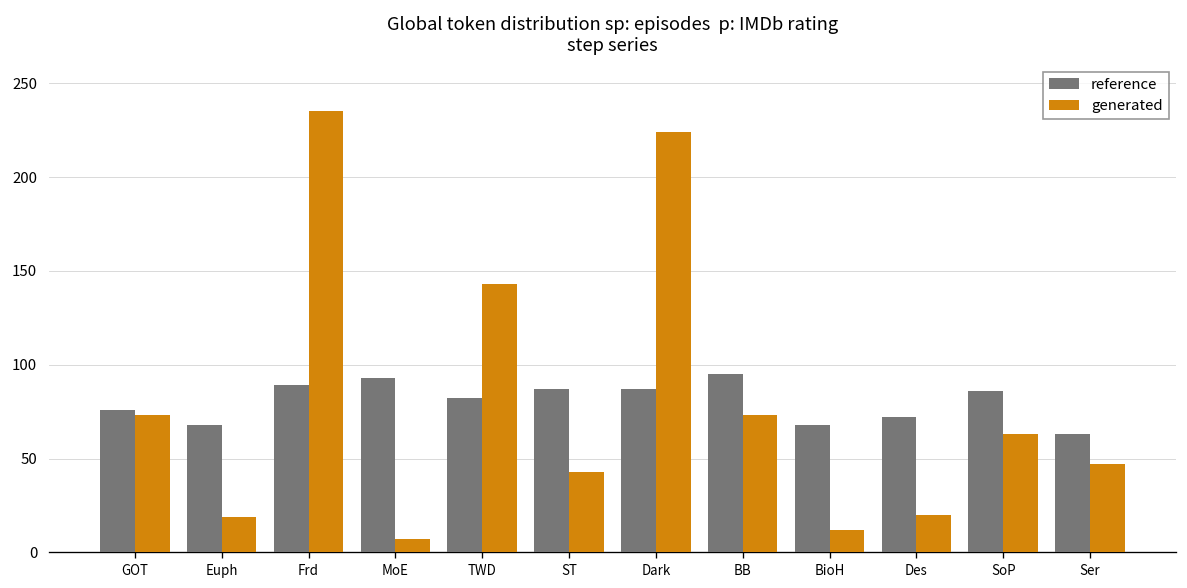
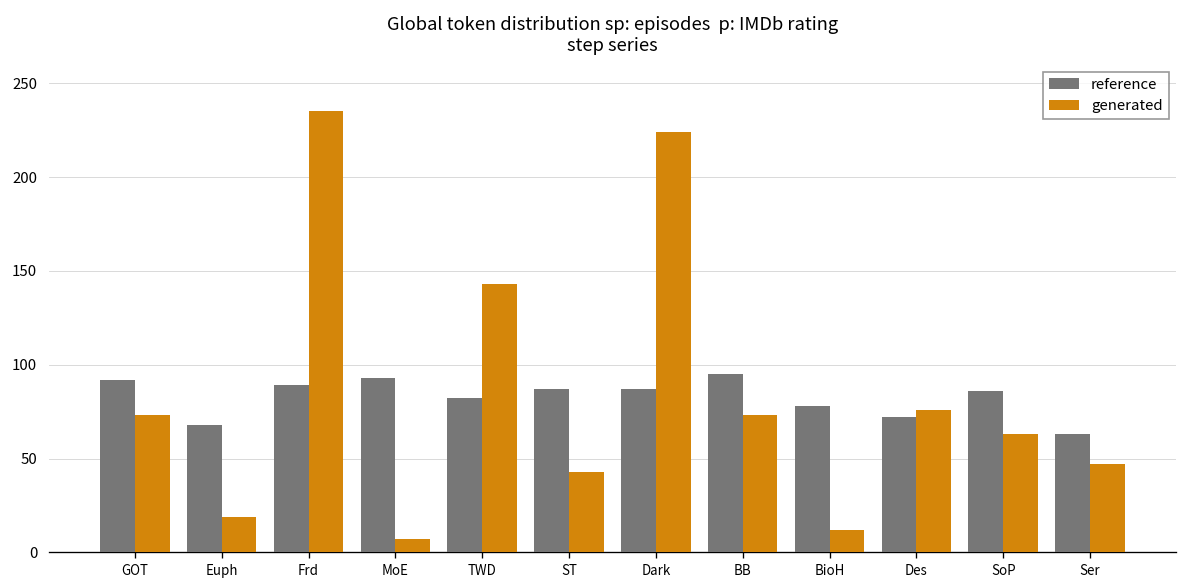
  {
    "reference": {
-     "GOT": 76,
+     "GOT": 92,
      "Euph": 68,
      "Frd": 89,
      "MoE": 93,
      "TWD": 82,
      "ST": 87,
      "Dark": 87,
      "BB": 95,
-     "BioH": 68,
+     "BioH": 78,
      "Des": 72,
      "SoP": 86,
      "Ser": 63
    },
    "generated": {
      "GOT": 73,
      "Euph": 19,
      "Frd": 235,
      "MoE": 7,
      "TWD": 143,
      "ST": 43,
      "Dark": 224,
      "BB": 73,
      "BioH": 12,
-     "Des": 20,
+     "Des": 76,
      "SoP": 63,
      "Ser": 47
    }
  }
